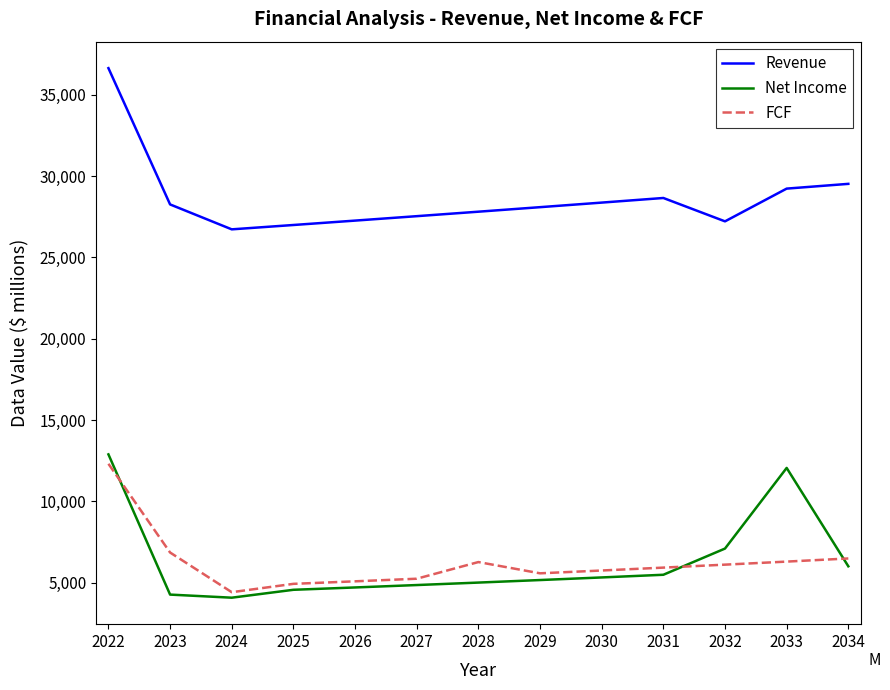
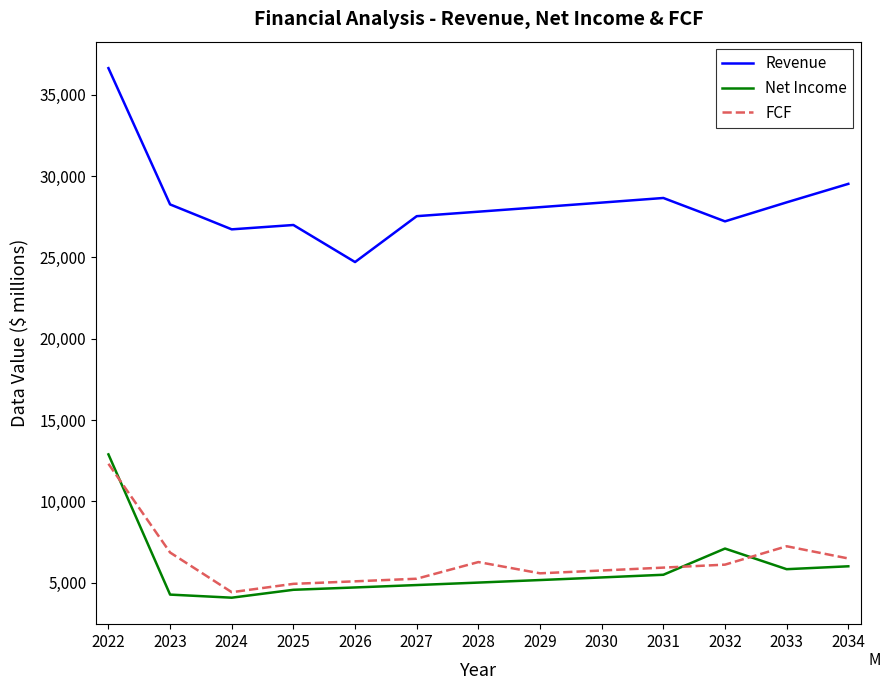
  {
    "Revenue": {
      "2022": "36,600",
      "2023": "28,300",
      "2024": "26,700",
      "2025": "27,000",
-     "2026": "27,300",
+     "2026": "24,700",
      "2027": "27,500",
      "2028": "27,800",
      "2029": "28,100",
      "2030": "28,400",
      "2031": "28,700",
      "2032": "27,200",
-     "2033": "29,200",
+     "2033": "28,400",
      "2034": "29,500"
    },
    "Net Income": {
      "2022": "12,900",
      "2023": "4,300",
      "2024": "4,100",
      "2025": "4,600",
      "2026": "4,700",
      "2027": "4,900",
      "2028": "5,000",
      "2029": "5,200",
      "2030": "5,300",
      "2031": "5,500",
      "2032": "7,100",
-     "2033": "12,100",
+     "2033": "5,800",
      "2034": "6,000"
    },
    "FCF": {
      "2022": "12,300",
      "2023": "6,900",
      "2024": "4,400",
      "2025": "4,900",
      "2026": "5,100",
      "2027": "5,200",
      "2028": "6,300",
      "2029": "5,600",
      "2030": "5,800",
      "2031": "5,900",
      "2032": "6,100",
-     "2033": "6,300",
+     "2033": "7,200",
      "2034": "6,500"
    }
  }
